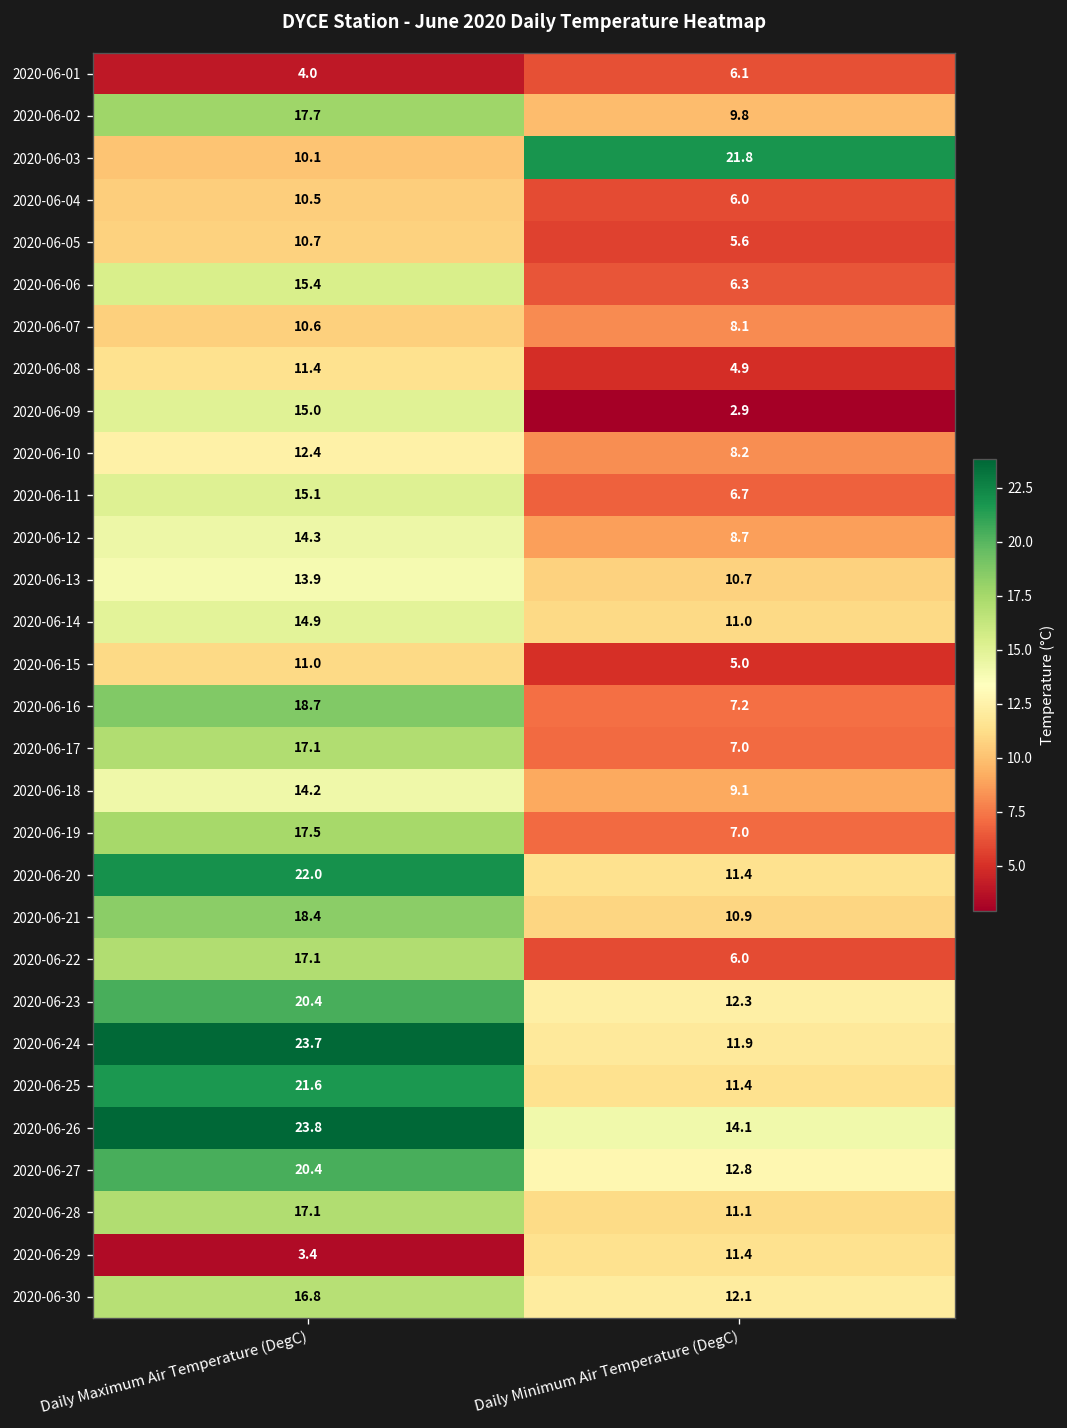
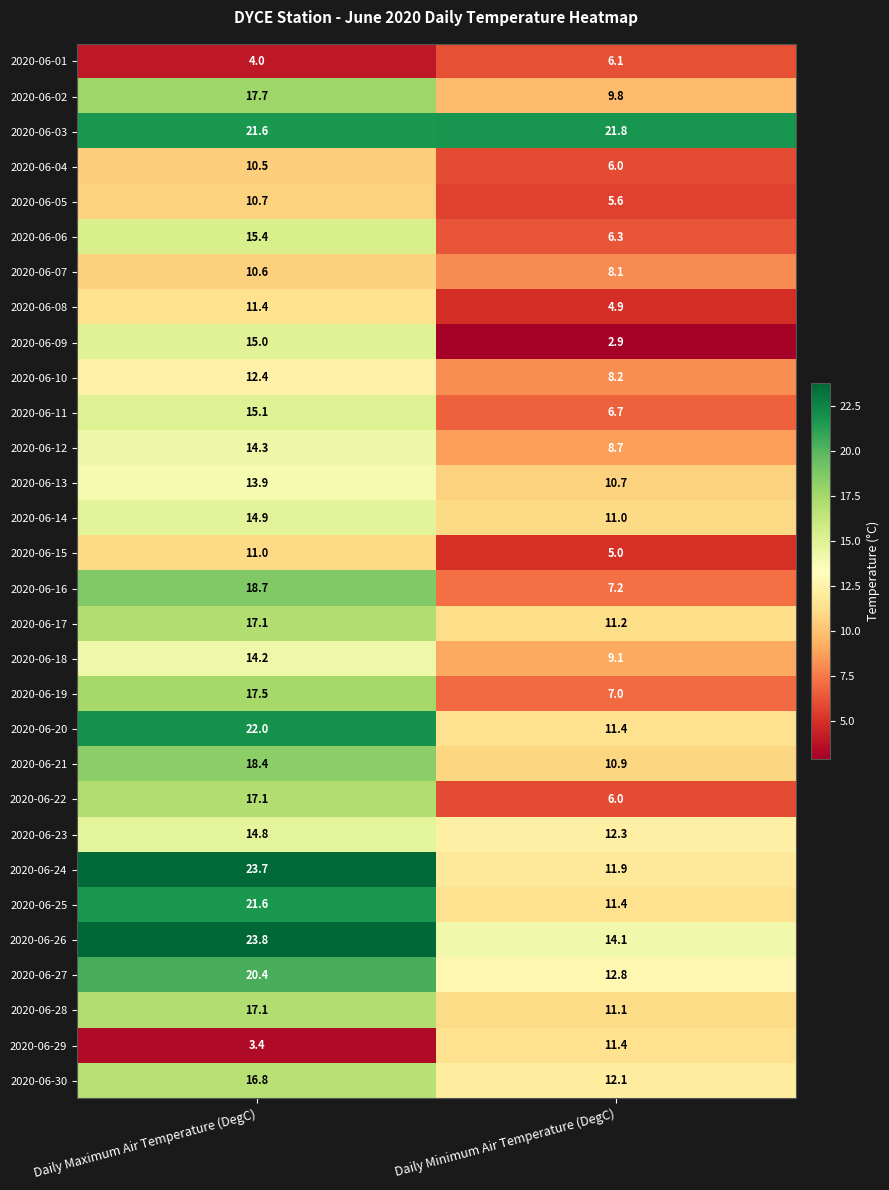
  {
    "2020-06-01": {
      "Daily Maximum Air Temperature (DegC)": 4.0,
      "Daily Minimum Air Temperature (DegC)": 6.1
    },
    "2020-06-02": {
      "Daily Maximum Air Temperature (DegC)": 17.7,
      "Daily Minimum Air Temperature (DegC)": 9.8
    },
    "2020-06-03": {
-     "Daily Maximum Air Temperature (DegC)": 10.1,
+     "Daily Maximum Air Temperature (DegC)": 21.6,
      "Daily Minimum Air Temperature (DegC)": 21.8
    },
    "2020-06-04": {
      "Daily Maximum Air Temperature (DegC)": 10.5,
      "Daily Minimum Air Temperature (DegC)": 6.0
    },
    "2020-06-05": {
      "Daily Maximum Air Temperature (DegC)": 10.7,
      "Daily Minimum Air Temperature (DegC)": 5.6
    },
    "2020-06-06": {
      "Daily Maximum Air Temperature (DegC)": 15.4,
      "Daily Minimum Air Temperature (DegC)": 6.3
    },
    "2020-06-07": {
      "Daily Maximum Air Temperature (DegC)": 10.6,
      "Daily Minimum Air Temperature (DegC)": 8.1
    },
    "2020-06-08": {
      "Daily Maximum Air Temperature (DegC)": 11.4,
      "Daily Minimum Air Temperature (DegC)": 4.9
    },
    "2020-06-09": {
      "Daily Maximum Air Temperature (DegC)": 15.0,
      "Daily Minimum Air Temperature (DegC)": 2.9
    },
    "2020-06-10": {
      "Daily Maximum Air Temperature (DegC)": 12.4,
      "Daily Minimum Air Temperature (DegC)": 8.2
    },
    "2020-06-11": {
      "Daily Maximum Air Temperature (DegC)": 15.1,
      "Daily Minimum Air Temperature (DegC)": 6.7
    },
    "2020-06-12": {
      "Daily Maximum Air Temperature (DegC)": 14.3,
      "Daily Minimum Air Temperature (DegC)": 8.7
    },
    "2020-06-13": {
      "Daily Maximum Air Temperature (DegC)": 13.9,
      "Daily Minimum Air Temperature (DegC)": 10.7
    },
    "2020-06-14": {
      "Daily Maximum Air Temperature (DegC)": 14.9,
      "Daily Minimum Air Temperature (DegC)": 11.0
    },
    "2020-06-15": {
      "Daily Maximum Air Temperature (DegC)": 11.0,
      "Daily Minimum Air Temperature (DegC)": 5.0
    },
    "2020-06-16": {
      "Daily Maximum Air Temperature (DegC)": 18.7,
      "Daily Minimum Air Temperature (DegC)": 7.2
    },
    "2020-06-17": {
      "Daily Maximum Air Temperature (DegC)": 17.1,
-     "Daily Minimum Air Temperature (DegC)": 7.0
+     "Daily Minimum Air Temperature (DegC)": 11.2
    },
    "2020-06-18": {
      "Daily Maximum Air Temperature (DegC)": 14.2,
      "Daily Minimum Air Temperature (DegC)": 9.1
    },
    "2020-06-19": {
      "Daily Maximum Air Temperature (DegC)": 17.5,
      "Daily Minimum Air Temperature (DegC)": 7.0
    },
    "2020-06-20": {
      "Daily Maximum Air Temperature (DegC)": 22.0,
      "Daily Minimum Air Temperature (DegC)": 11.4
    },
    "2020-06-21": {
      "Daily Maximum Air Temperature (DegC)": 18.4,
      "Daily Minimum Air Temperature (DegC)": 10.9
    },
    "2020-06-22": {
      "Daily Maximum Air Temperature (DegC)": 17.1,
      "Daily Minimum Air Temperature (DegC)": 6.0
    },
    "2020-06-23": {
-     "Daily Maximum Air Temperature (DegC)": 20.4,
+     "Daily Maximum Air Temperature (DegC)": 14.8,
      "Daily Minimum Air Temperature (DegC)": 12.3
    },
    "2020-06-24": {
      "Daily Maximum Air Temperature (DegC)": 23.7,
      "Daily Minimum Air Temperature (DegC)": 11.9
    },
    "2020-06-25": {
      "Daily Maximum Air Temperature (DegC)": 21.6,
      "Daily Minimum Air Temperature (DegC)": 11.4
    },
    "2020-06-26": {
      "Daily Maximum Air Temperature (DegC)": 23.8,
      "Daily Minimum Air Temperature (DegC)": 14.1
    },
    "2020-06-27": {
      "Daily Maximum Air Temperature (DegC)": 20.4,
      "Daily Minimum Air Temperature (DegC)": 12.8
    },
    "2020-06-28": {
      "Daily Maximum Air Temperature (DegC)": 17.1,
      "Daily Minimum Air Temperature (DegC)": 11.1
    },
    "2020-06-29": {
      "Daily Maximum Air Temperature (DegC)": 3.4,
      "Daily Minimum Air Temperature (DegC)": 11.4
    },
    "2020-06-30": {
      "Daily Maximum Air Temperature (DegC)": 16.8,
      "Daily Minimum Air Temperature (DegC)": 12.1
    }
  }
